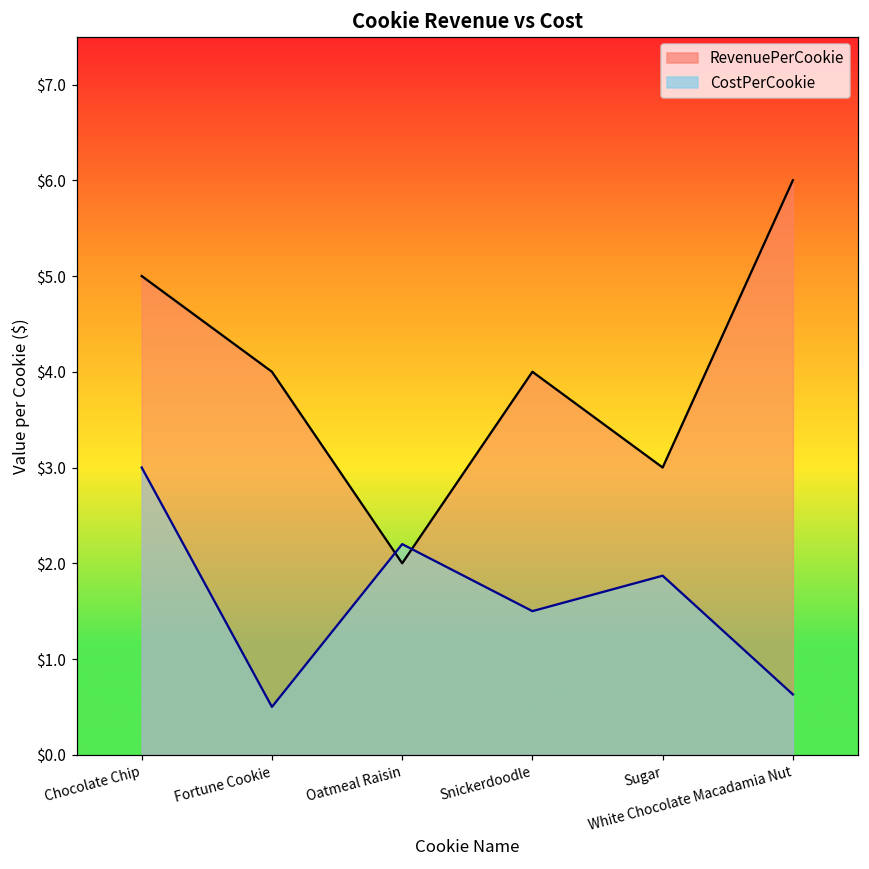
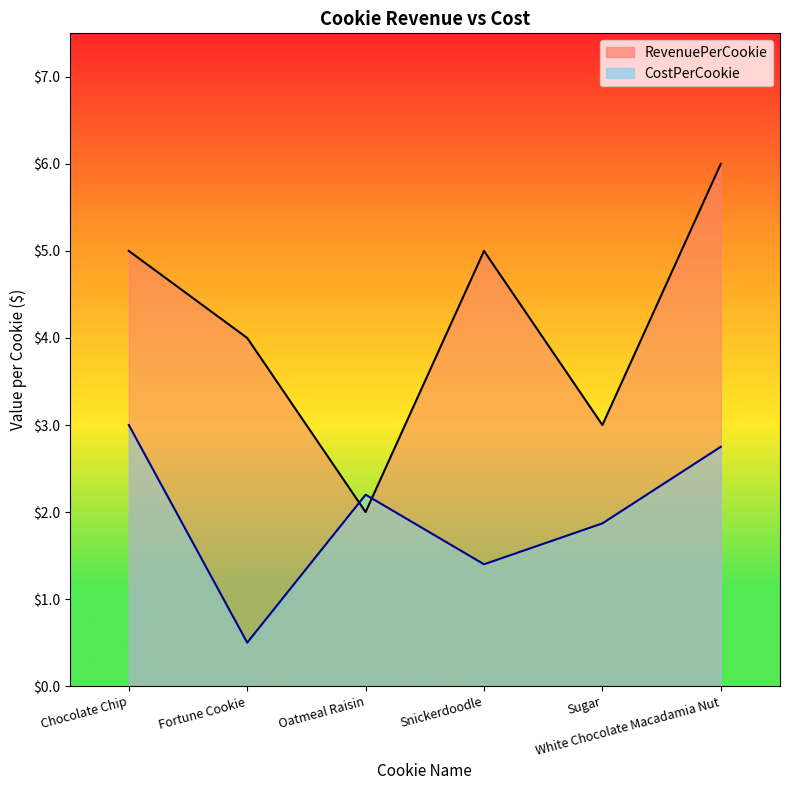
  {
    "RevenuePerCookie": {
      "Chocolate Chip": "$5",
      "Fortune Cookie": "$4",
      "Oatmeal Raisin": "$2",
-     "Snickerdoodle": "$4",
+     "Snickerdoodle": "$5",
      "Sugar": "$3",
      "White Chocolate Macadamia Nut": "$6"
    },
    "CostPerCookie": {
      "Chocolate Chip": "$3.0",
      "Fortune Cookie": "$0.5",
      "Oatmeal Raisin": "$2.2",
-     "Snickerdoodle": "$1.5",
+     "Snickerdoodle": "$1.4",
      "Sugar": "$1.9",
-     "White Chocolate Macadamia Nut": "$0.6"
+     "White Chocolate Macadamia Nut": "$2.8"
    }
  }
